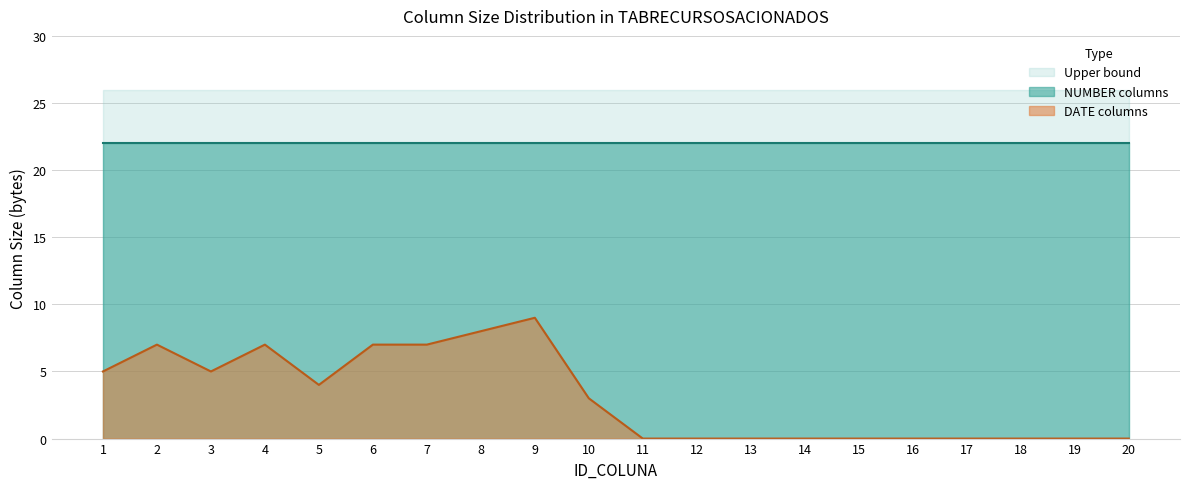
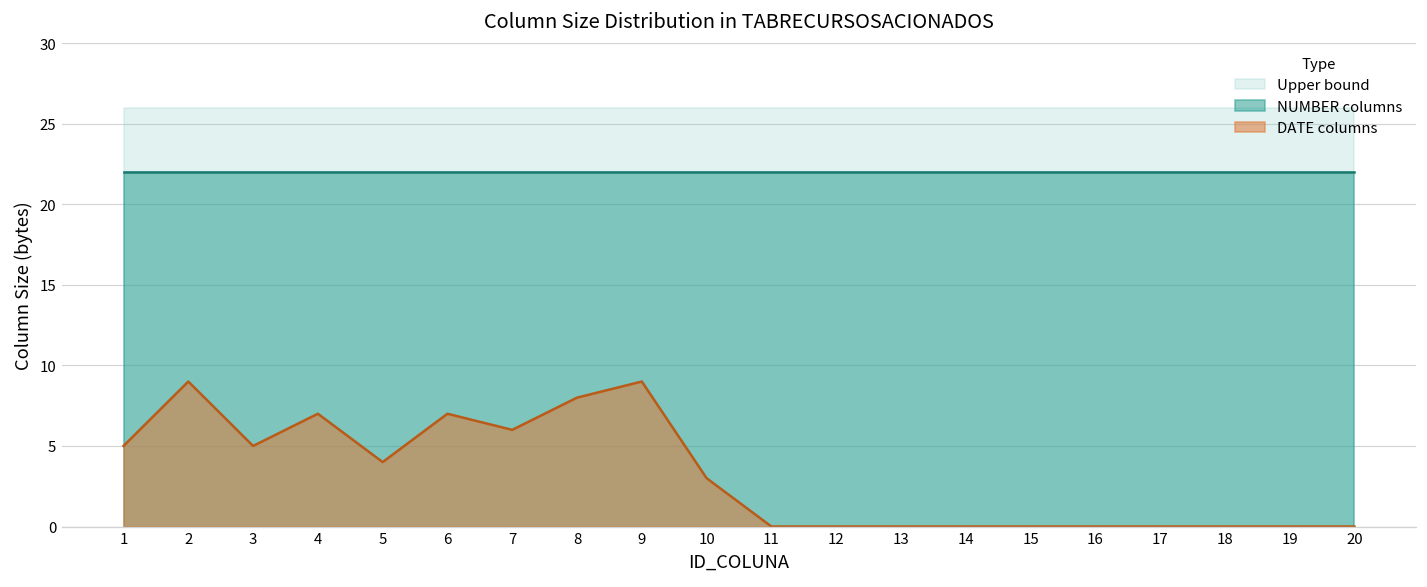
  {
    "Upper bound": {
      "1": 26,
      "2": 26,
      "3": 26,
      "4": 26,
      "5": 26,
      "6": 26,
      "7": 26,
      "8": 26,
      "9": 26,
      "10": 26,
      "11": 26,
      "12": 26,
      "13": 26,
      "14": 26,
      "15": 26,
      "16": 26,
      "17": 26,
      "18": 26,
      "19": 26,
      "20": 26
    },
    "NUMBER columns": {
      "1": 22,
      "2": 22,
      "3": 22,
      "4": 22,
      "5": 22,
      "6": 22,
      "7": 22,
      "8": 22,
      "9": 22,
      "10": 22,
      "11": 22,
      "12": 22,
      "13": 22,
      "14": 22,
      "15": 22,
      "16": 22,
      "17": 22,
      "18": 22,
      "19": 22,
      "20": 22
    },
    "DATE columns": {
      "1": 5,
-     "2": 7,
+     "2": 9,
      "3": 5,
      "4": 7,
      "5": 4,
      "6": 7,
-     "7": 7,
+     "7": 6,
      "8": 8,
      "9": 9,
      "10": 3,
      "11": 0,
      "12": 0,
      "13": 0,
      "14": 0,
      "15": 0,
      "16": 0,
      "17": 0,
      "18": 0,
      "19": 0,
      "20": 0
    }
  }
